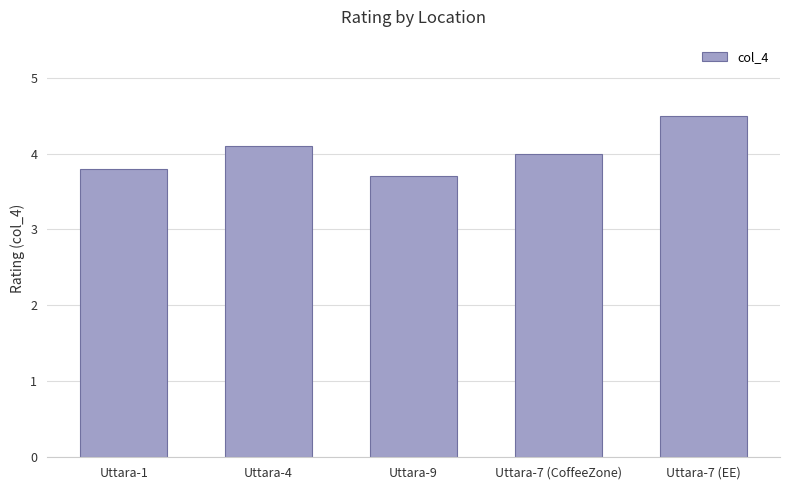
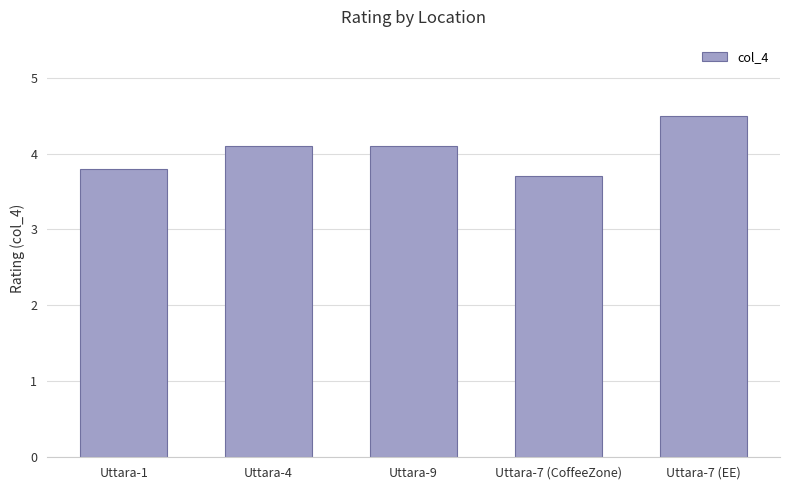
  {
    "Uttara-1": 3.8,
    "Uttara-4": 4.1,
-   "Uttara-9": 3.7,
-   "Uttara-7 (CoffeeZone)": 4.0,
+   "Uttara-9": 4.1,
+   "Uttara-7 (CoffeeZone)": 3.7,
    "Uttara-7 (EE)": 4.5
  }
